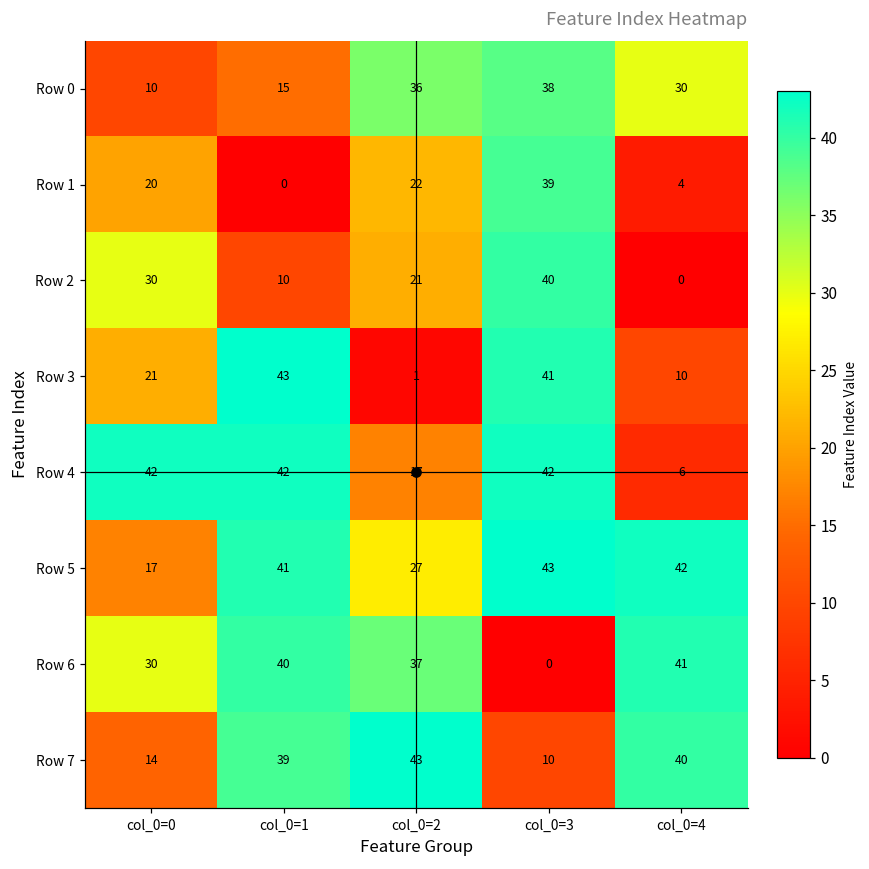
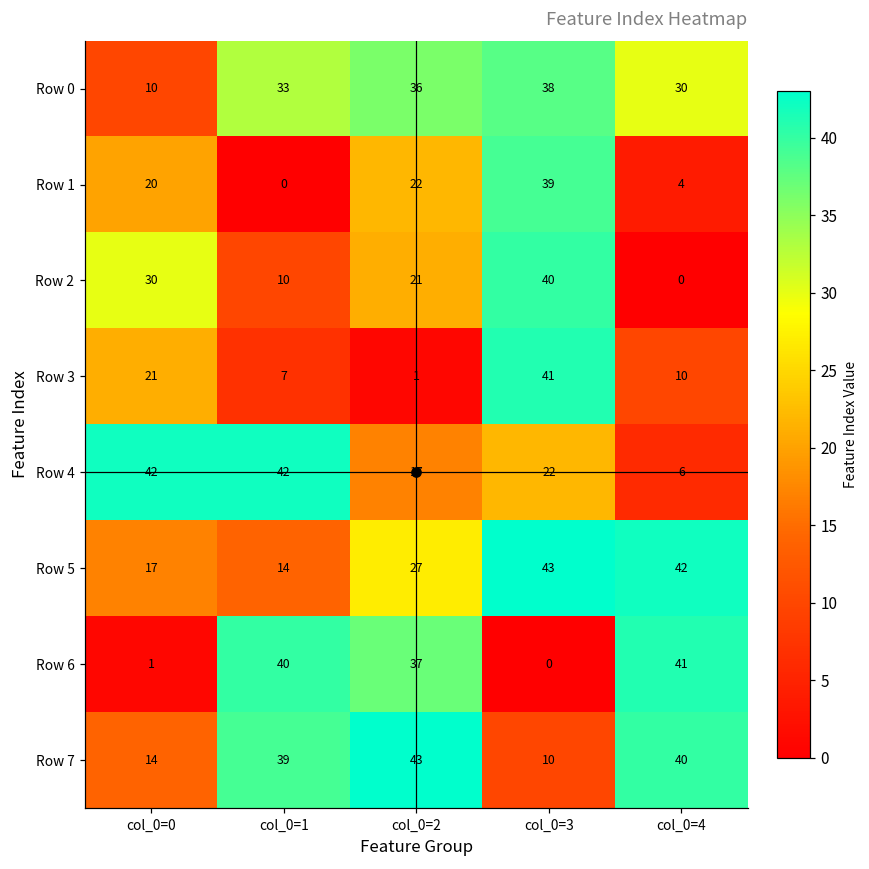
  {
    "Row 0": {
      "col_0=0": 10,
-     "col_0=1": 15,
+     "col_0=1": 33,
      "col_0=2": 36,
      "col_0=3": 38,
      "col_0=4": 30
    },
    "Row 1": {
      "col_0=0": 20,
      "col_0=1": 0,
      "col_0=2": 22,
      "col_0=3": 39,
      "col_0=4": 4
    },
    "Row 2": {
      "col_0=0": 30,
      "col_0=1": 10,
      "col_0=2": 21,
      "col_0=3": 40,
      "col_0=4": 0
    },
    "Row 3": {
      "col_0=0": 21,
-     "col_0=1": 43,
+     "col_0=1": 7,
      "col_0=2": 1,
      "col_0=3": 41,
      "col_0=4": 10
    },
    "Row 4": {
      "col_0=0": 42,
      "col_0=1": 42,
-     "col_0=3": 42,
+     "col_0=3": 22,
      "col_0=4": 6
    },
    "Row 5": {
      "col_0=0": 17,
-     "col_0=1": 41,
+     "col_0=1": 14,
      "col_0=2": 27,
      "col_0=3": 43,
      "col_0=4": 42
    },
    "Row 6": {
-     "col_0=0": 30,
+     "col_0=0": 1,
      "col_0=1": 40,
      "col_0=2": 37,
      "col_0=3": 0,
      "col_0=4": 41
    },
    "Row 7": {
      "col_0=0": 14,
      "col_0=1": 39,
      "col_0=2": 43,
      "col_0=3": 10,
      "col_0=4": 40
    }
  }
